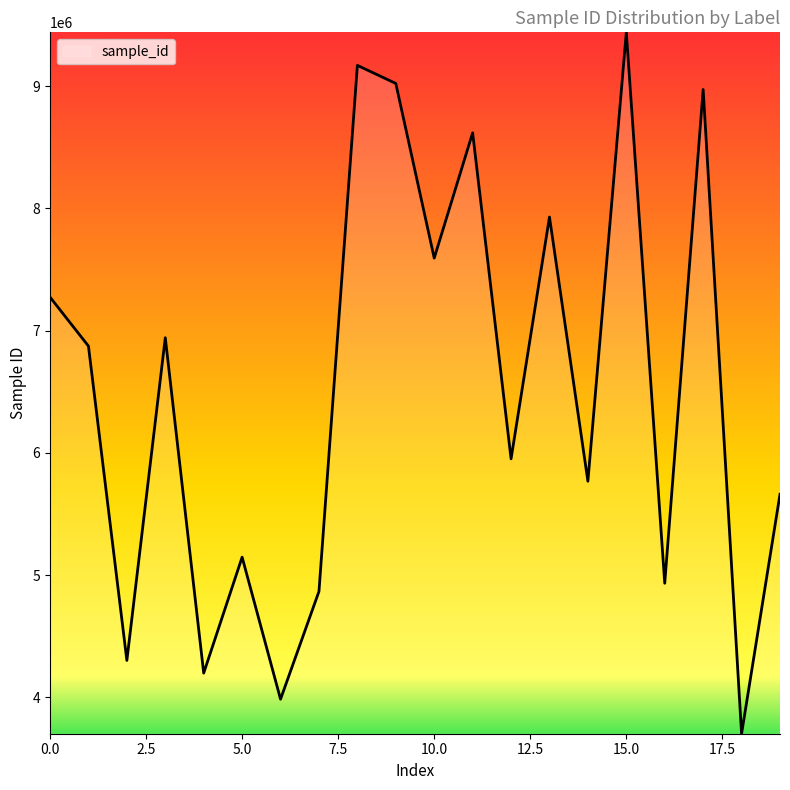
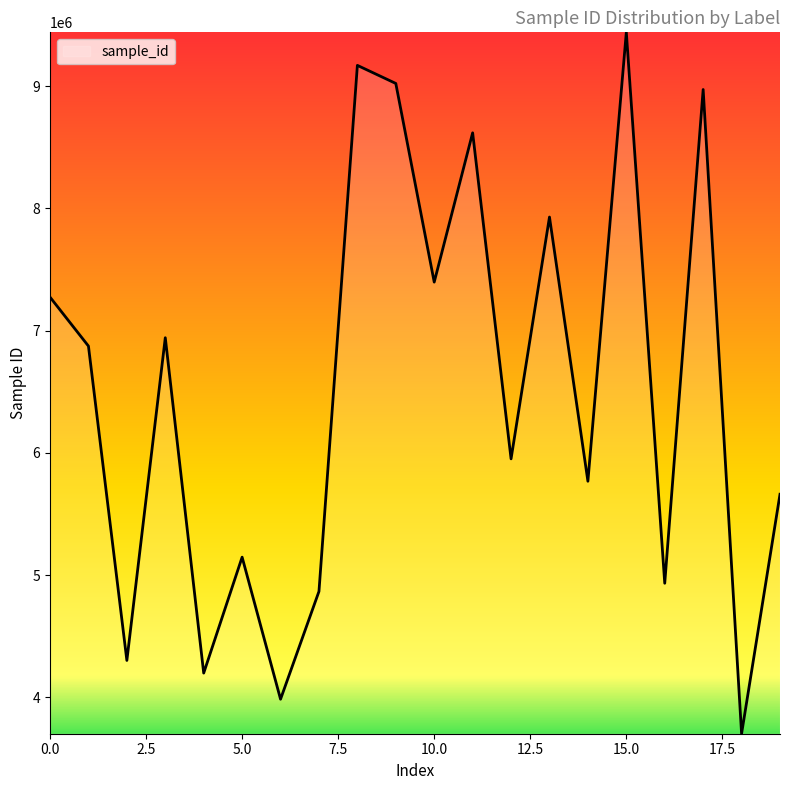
  {
    "0.0": 7270000,
    "5.0": 5150000,
-   "10.0": 7590000,
+   "10.0": 7400000,
    "15.0": 9440000
  }
